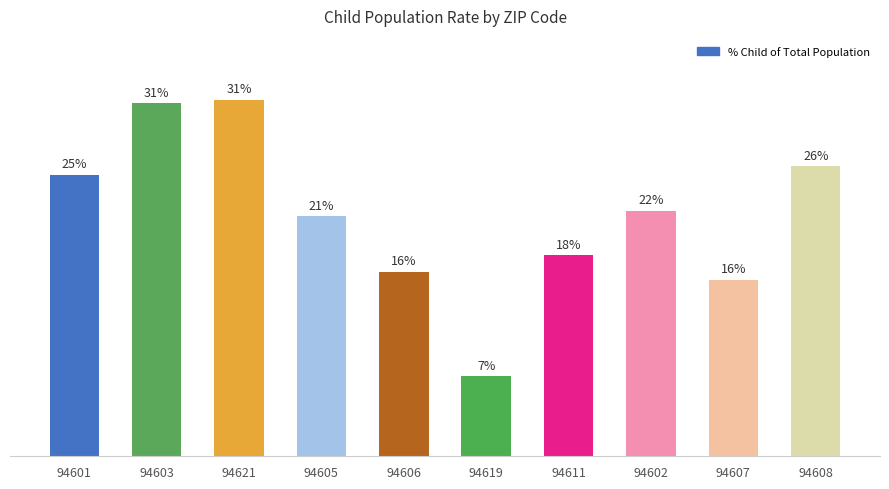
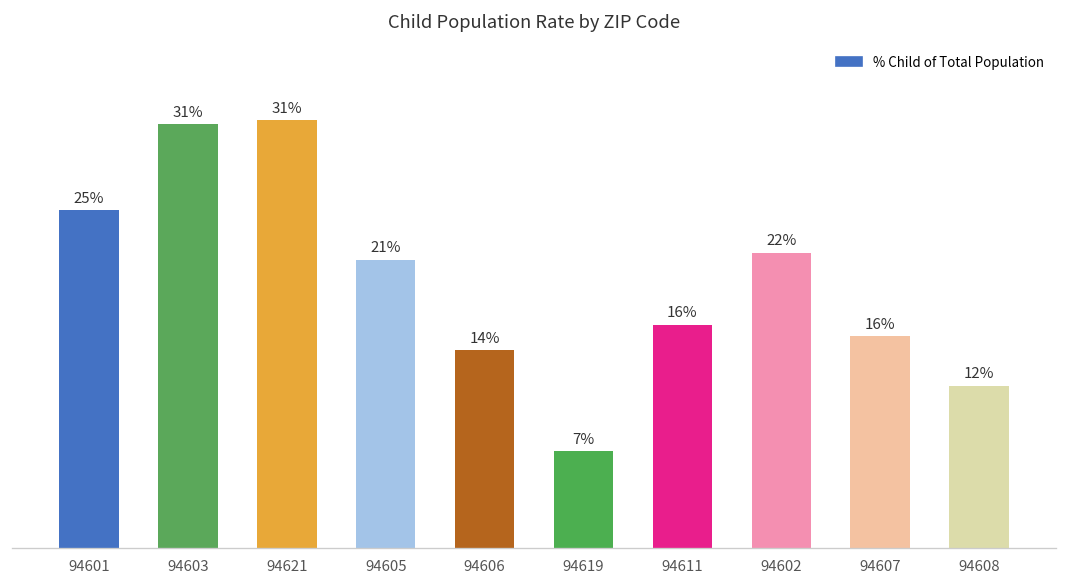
  {
    "94601": "25%",
    "94603": "31%",
    "94621": "31%",
    "94605": "21%",
-   "94606": "16%",
+   "94606": "14%",
    "94619": "7%",
-   "94611": "18%",
+   "94611": "16%",
    "94602": "22%",
    "94607": "16%",
-   "94608": "26%"
+   "94608": "12%"
  }
